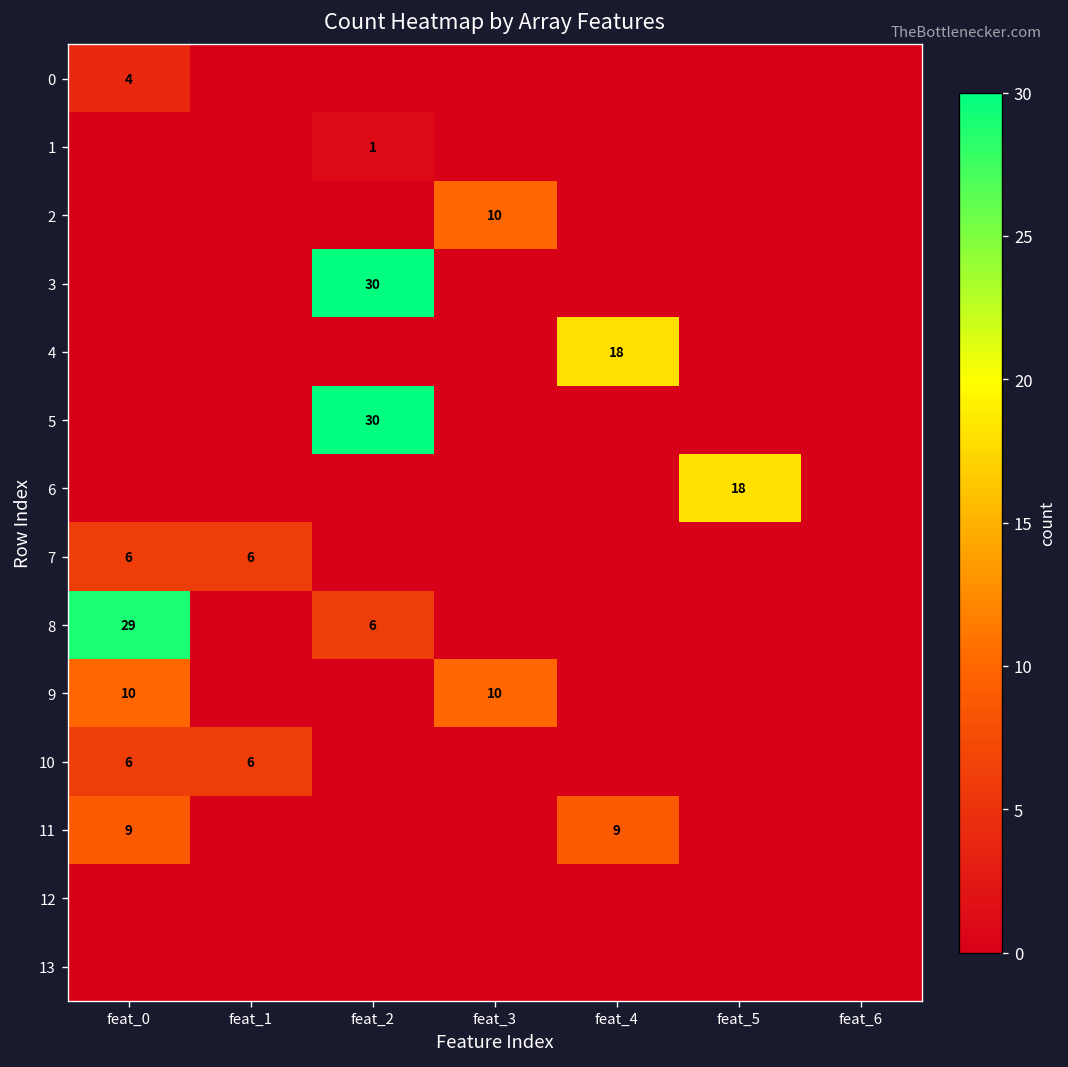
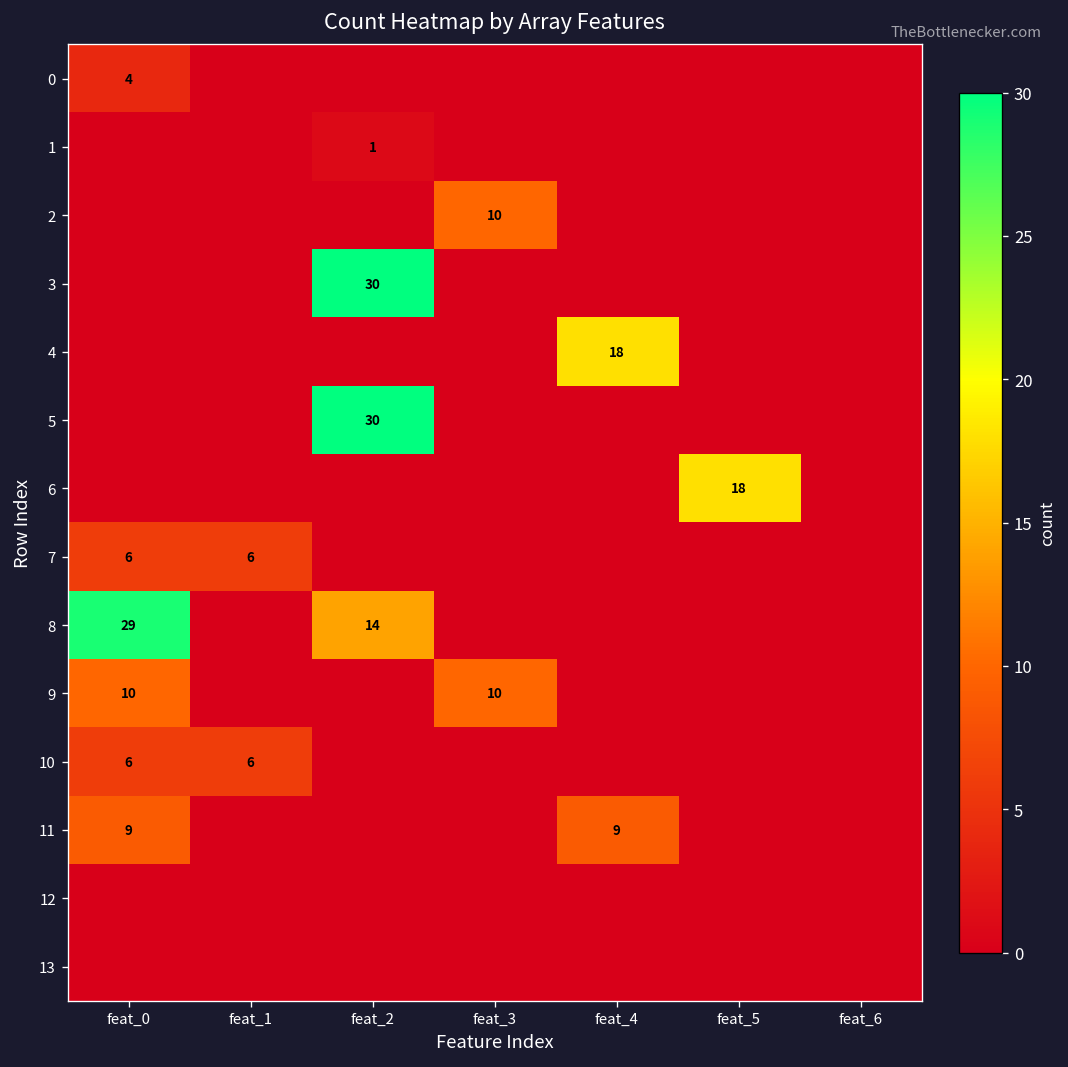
  {
    "0": {
      "feat_0": 4
    },
    "1": {
      "feat_2": 1
    },
    "2": {
      "feat_3": 10
    },
    "3": {
      "feat_2": 30
    },
    "4": {
      "feat_4": 18
    },
    "5": {
      "feat_2": 30
    },
    "6": {
      "feat_5": 18
    },
    "7": {
      "feat_0": 6,
      "feat_1": 6
    },
    "8": {
      "feat_0": 29,
-     "feat_2": 6
+     "feat_2": 14
    },
    "9": {
      "feat_0": 10,
      "feat_3": 10
    },
    "10": {
      "feat_0": 6,
      "feat_1": 6
    },
    "11": {
      "feat_0": 9,
      "feat_4": 9
    }
  }
